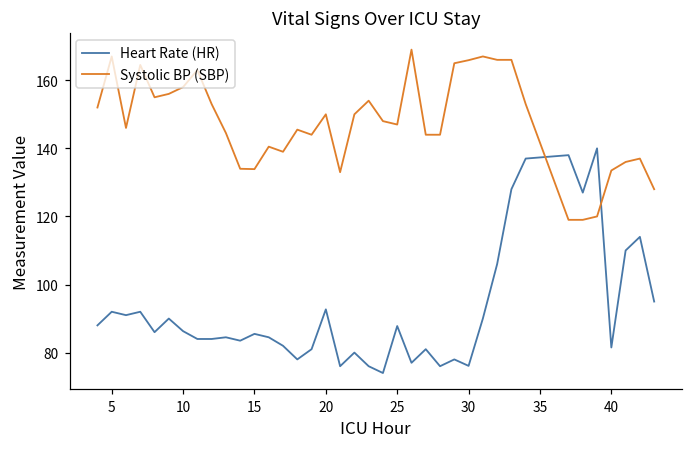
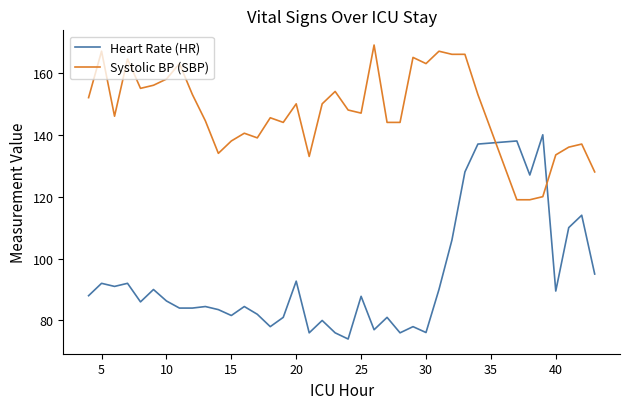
  {
    "Heart Rate (HR)": {
      "5": 92,
      "10": 86,
-     "15": 86,
+     "15": 82,
      "20": 93,
      "25": 88,
      "30": 76,
-     "40": 82
+     "40": 90
    },
    "Systolic BP (SBP)": {
-     "15": 134,
+     "15": 138,
      "20": 150,
      "25": 147,
-     "30": 166,
+     "30": 163,
      "40": 134
    }
  }
